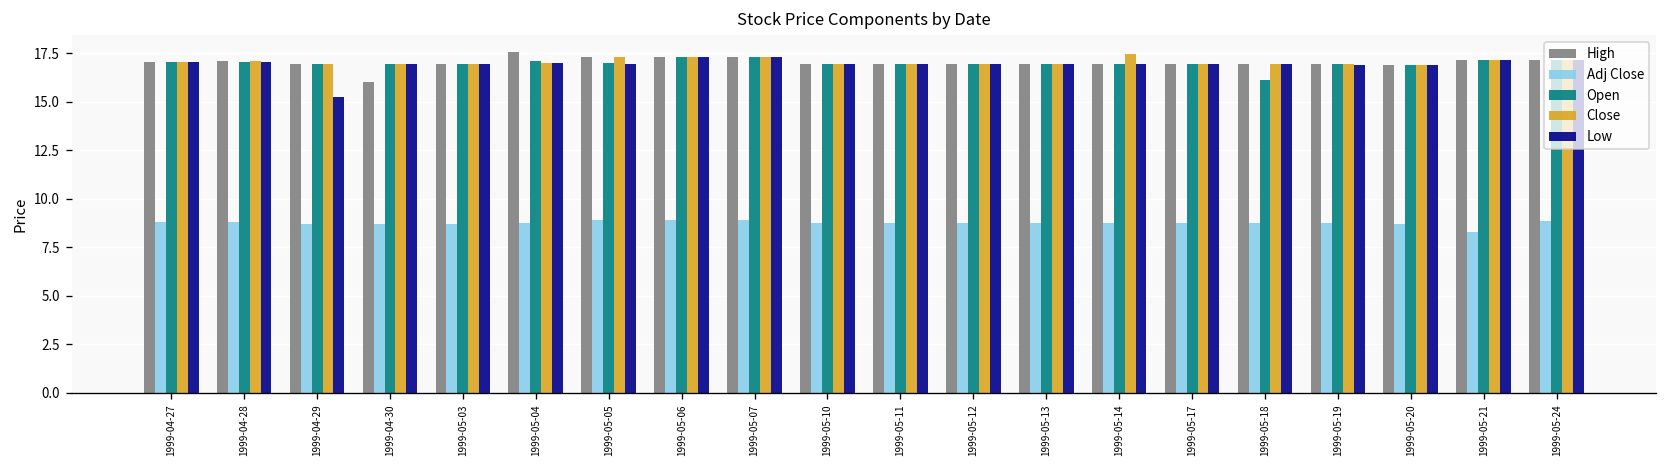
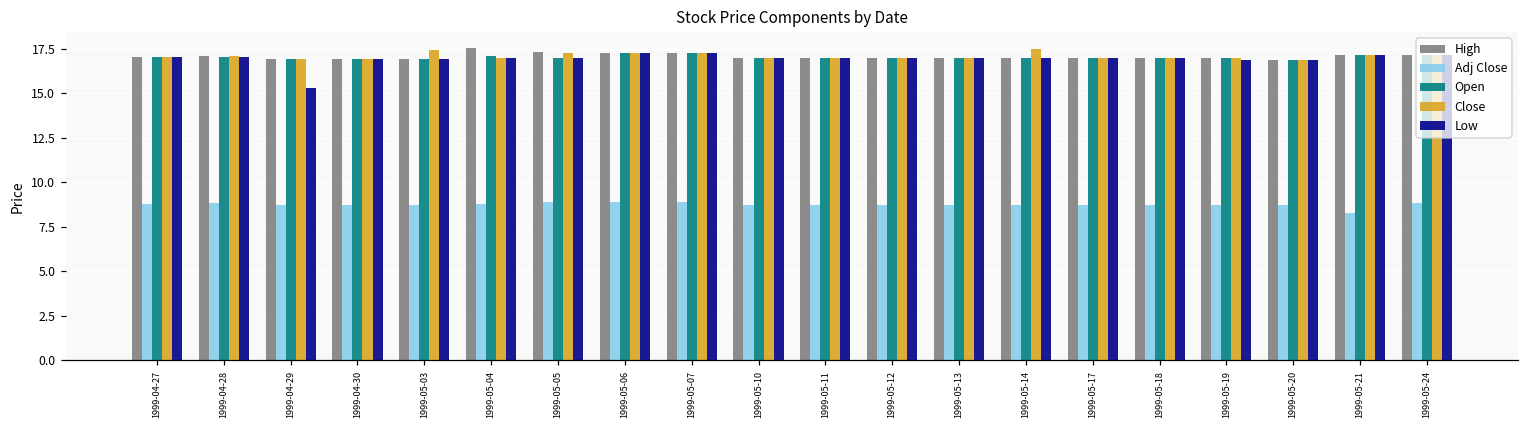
  {
    "High": {
      "1999-04-27": 17.0,
      "1999-04-28": 17.1,
      "1999-04-29": 16.9,
-     "1999-04-30": 16.0,
+     "1999-04-30": 16.9,
      "1999-05-03": 16.9,
      "1999-05-04": 17.5,
      "1999-05-05": 17.3,
      "1999-05-06": 17.3,
      "1999-05-07": 17.3,
      "1999-05-10": 17.0,
      "1999-05-11": 17.0,
      "1999-05-12": 17.0,
      "1999-05-13": 17.0,
      "1999-05-14": 17.0,
      "1999-05-17": 17.0,
      "1999-05-18": 17.0,
      "1999-05-19": 17.0,
      "1999-05-20": 16.9,
      "1999-05-21": 17.2,
      "1999-05-24": 17.2
    },
    "Adj Close": {
      "1999-04-27": 8.8,
      "1999-04-28": 8.8,
      "1999-04-29": 8.7,
      "1999-04-30": 8.7,
      "1999-05-03": 8.7,
      "1999-05-04": 8.8,
      "1999-05-05": 8.9,
      "1999-05-06": 8.9,
      "1999-05-07": 8.9,
      "1999-05-10": 8.7,
      "1999-05-11": 8.7,
      "1999-05-12": 8.7,
      "1999-05-13": 8.7,
      "1999-05-14": 8.7,
      "1999-05-17": 8.7,
      "1999-05-18": 8.7,
      "1999-05-19": 8.7,
      "1999-05-20": 8.7,
      "1999-05-21": 8.3,
      "1999-05-24": 8.8
    },
    "Open": {
      "1999-04-27": 17.0,
      "1999-04-28": 17.0,
      "1999-04-29": 16.9,
      "1999-04-30": 16.9,
      "1999-05-03": 16.9,
      "1999-05-04": 17.1,
      "1999-05-05": 17.0,
      "1999-05-06": 17.3,
      "1999-05-07": 17.3,
      "1999-05-10": 17.0,
      "1999-05-11": 17.0,
      "1999-05-12": 17.0,
      "1999-05-13": 17.0,
      "1999-05-14": 17.0,
      "1999-05-17": 17.0,
-     "1999-05-18": 16.1,
+     "1999-05-18": 17.0,
      "1999-05-19": 17.0,
      "1999-05-20": 16.9,
      "1999-05-21": 17.2
    },
    "Close": {
      "1999-04-27": 17.0,
      "1999-04-28": 17.1,
      "1999-04-29": 16.9,
      "1999-04-30": 16.9,
-     "1999-05-03": 16.9,
+     "1999-05-03": 17.4,
      "1999-05-04": 17.0,
      "1999-05-05": 17.3,
      "1999-05-06": 17.3,
      "1999-05-07": 17.3,
      "1999-05-10": 17.0,
      "1999-05-11": 17.0,
      "1999-05-12": 17.0,
      "1999-05-13": 17.0,
      "1999-05-14": 17.5,
      "1999-05-17": 17.0,
      "1999-05-18": 17.0,
      "1999-05-19": 17.0,
      "1999-05-20": 16.9,
      "1999-05-21": 17.2
    },
    "Low": {
      "1999-04-27": 17.0,
      "1999-04-28": 17.0,
      "1999-04-29": 15.3,
      "1999-04-30": 16.9,
      "1999-05-03": 16.9,
      "1999-05-04": 17.0,
      "1999-05-05": 17.0,
      "1999-05-06": 17.3,
      "1999-05-07": 17.3,
      "1999-05-10": 17.0,
      "1999-05-11": 17.0,
      "1999-05-12": 17.0,
      "1999-05-13": 17.0,
      "1999-05-14": 17.0,
      "1999-05-17": 17.0,
      "1999-05-18": 17.0,
      "1999-05-19": 16.9,
      "1999-05-20": 16.9,
      "1999-05-21": 17.2
    }
  }
